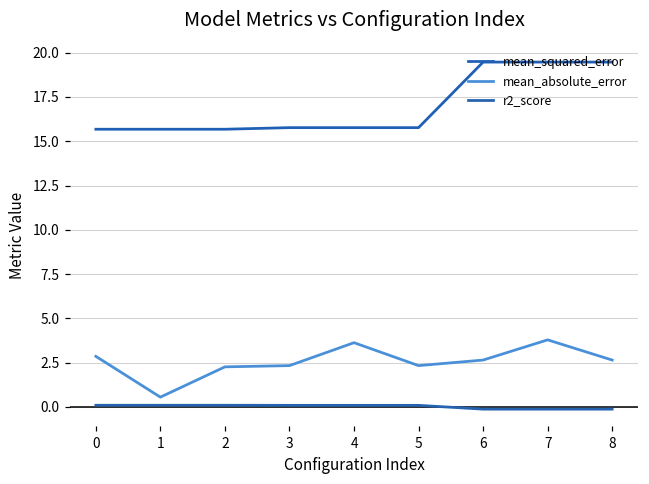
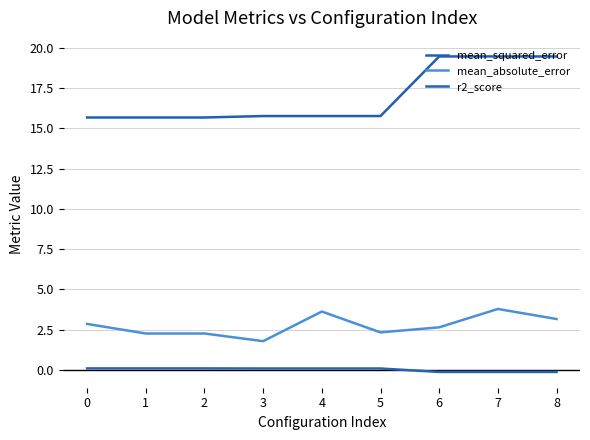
  {
    "mean_absolute_error": {
      "0": 2.9,
-     "1": 0.6,
+     "1": 2.3,
      "2": 2.3,
-     "3": 2.3,
+     "3": 1.8,
      "4": 3.6,
      "5": 2.3,
      "6": 2.6,
      "7": 3.8,
-     "8": 2.6
+     "8": 3.2
    }
  }
